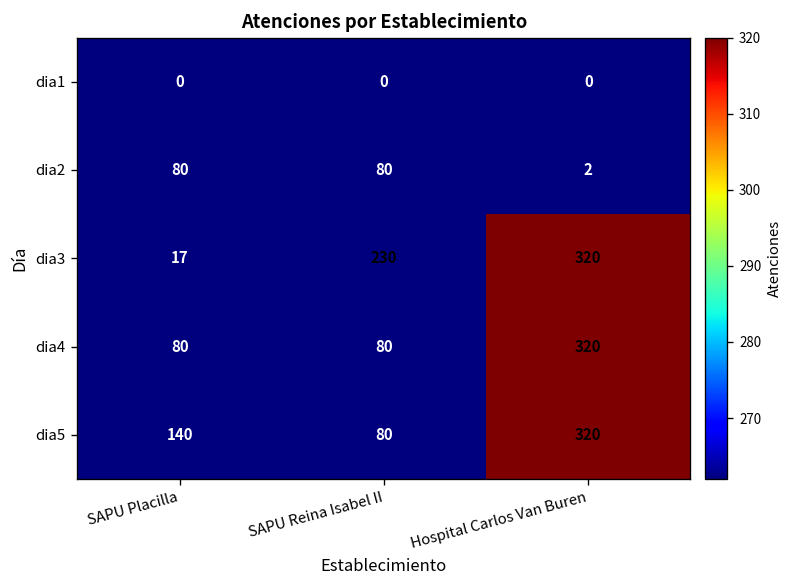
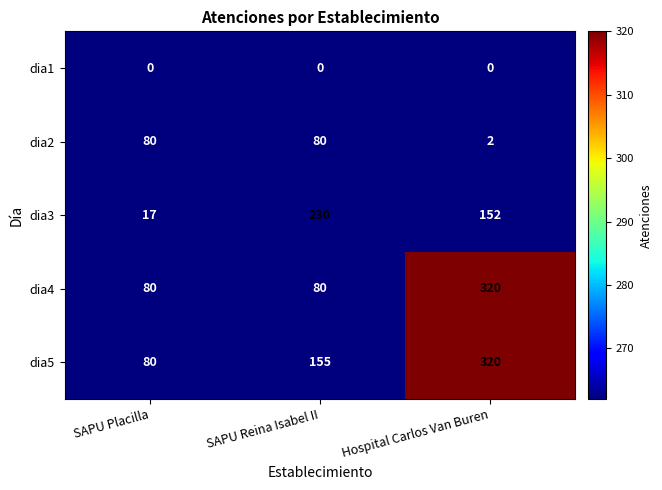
  {
    "dia1": {
      "SAPU Placilla": 0,
      "SAPU Reina Isabel II": 0,
      "Hospital Carlos Van Buren": 0
    },
    "dia2": {
      "SAPU Placilla": 80,
      "SAPU Reina Isabel II": 80,
      "Hospital Carlos Van Buren": 2
    },
    "dia3": {
      "SAPU Placilla": 17,
      "SAPU Reina Isabel II": 230,
-     "Hospital Carlos Van Buren": 320
+     "Hospital Carlos Van Buren": 152
    },
    "dia4": {
      "SAPU Placilla": 80,
      "SAPU Reina Isabel II": 80,
      "Hospital Carlos Van Buren": 320
    },
    "dia5": {
-     "SAPU Placilla": 140,
-     "SAPU Reina Isabel II": 80,
+     "SAPU Placilla": 80,
+     "SAPU Reina Isabel II": 155,
      "Hospital Carlos Van Buren": 320
    }
  }
